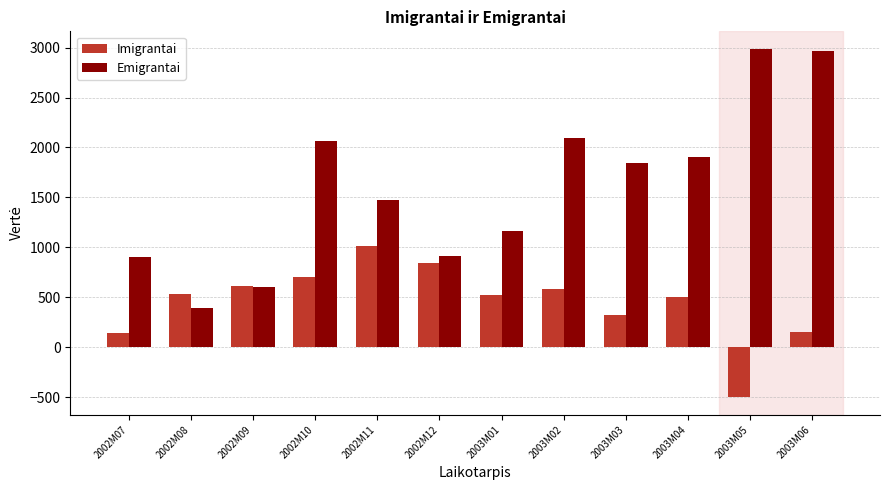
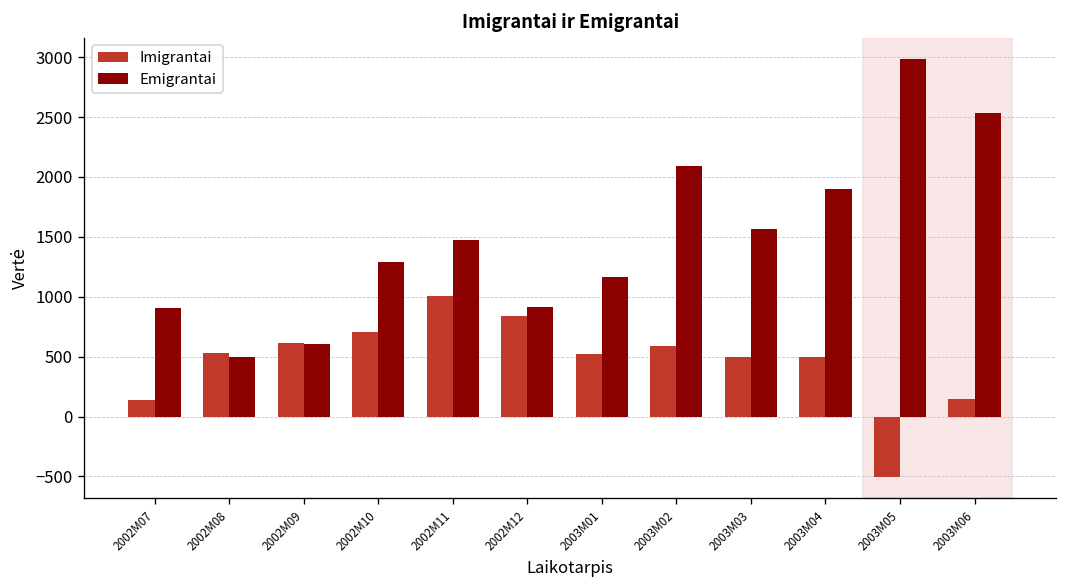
  {
    "Imigrantai": {
      "2002M07": 100,
      "2002M08": 500,
      "2002M09": 600,
      "2002M10": 700,
      "2002M11": 1000,
      "2002M12": 800,
      "2003M01": 500,
      "2003M02": 600,
-     "2003M03": 300,
+     "2003M03": 500,
      "2003M04": 500,
      "2003M05": -500,
      "2003M06": 100
    },
    "Emigrantai": {
      "2002M07": 900,
-     "2002M08": 400,
+     "2002M08": 500,
      "2002M09": 600,
-     "2002M10": 2100,
+     "2002M10": 1300,
      "2002M11": 1500,
      "2002M12": 900,
      "2003M01": 1200,
      "2003M02": 2100,
-     "2003M03": 1800,
+     "2003M03": 1600,
      "2003M04": 1900,
      "2003M05": 3000,
-     "2003M06": 3000
+     "2003M06": 2500
    }
  }
